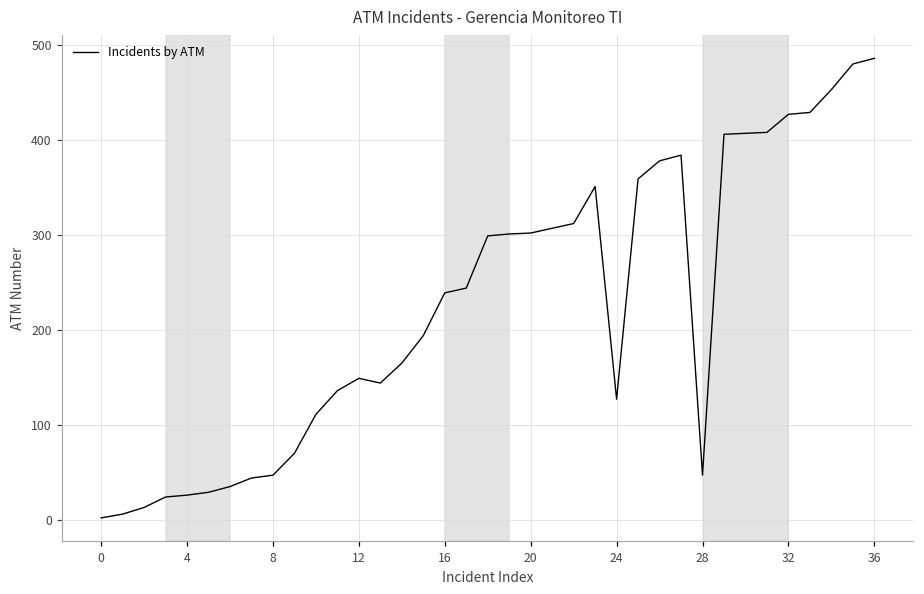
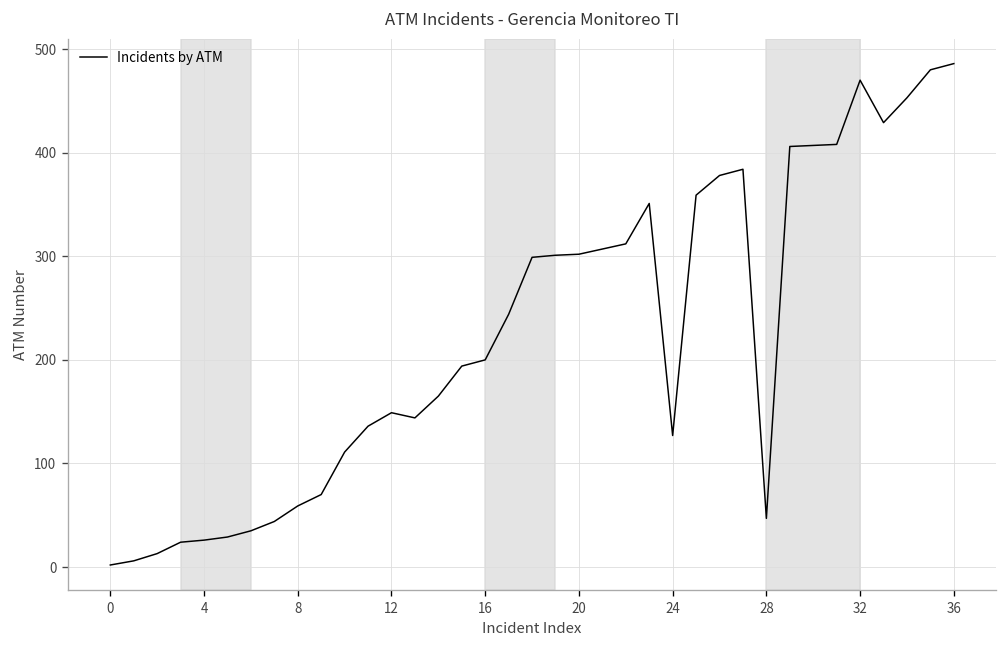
  {
    "0": 0,
    "4": 30,
-   "8": 50,
+   "8": 60,
    "12": 150,
-   "16": 240,
+   "16": 200,
    "20": 300,
    "24": 130,
    "28": 50,
-   "32": 430,
+   "32": 470,
    "36": 490
  }
